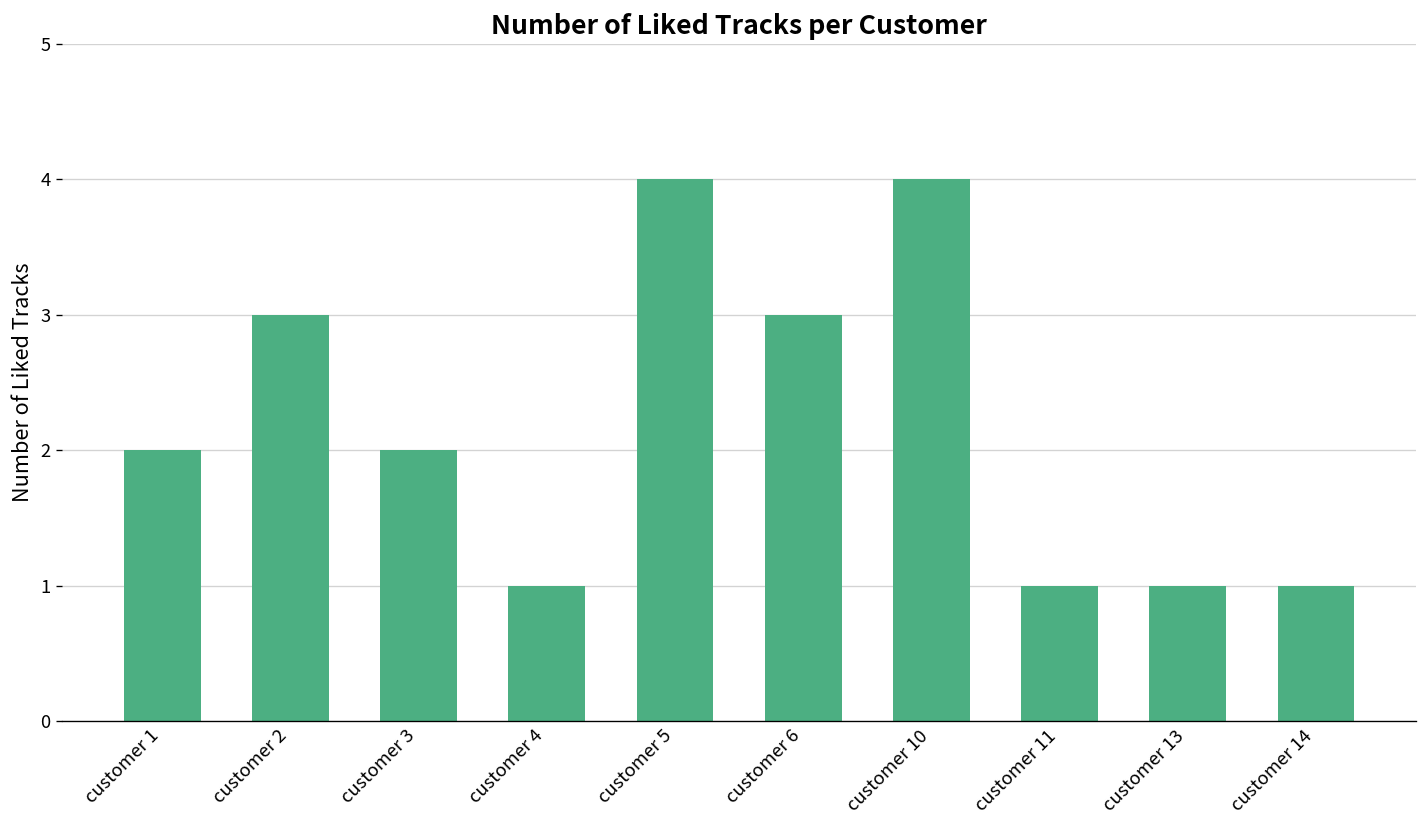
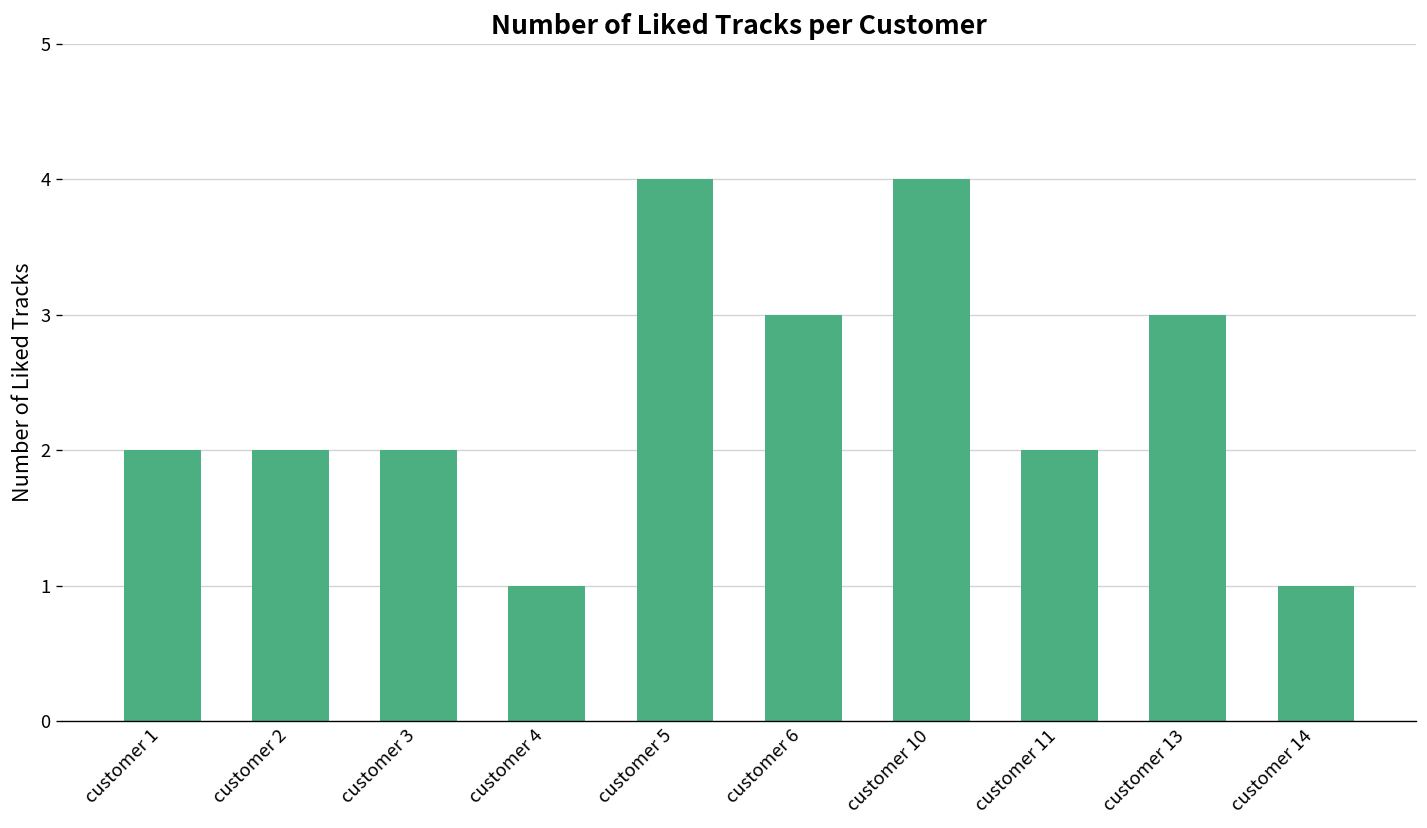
  {
    "customer 1": 2,
-   "customer 2": 3,
+   "customer 2": 2,
    "customer 3": 2,
    "customer 4": 1,
    "customer 5": 4,
    "customer 6": 3,
    "customer 10": 4,
-   "customer 11": 1,
-   "customer 13": 1,
+   "customer 11": 2,
+   "customer 13": 3,
    "customer 14": 1
  }
